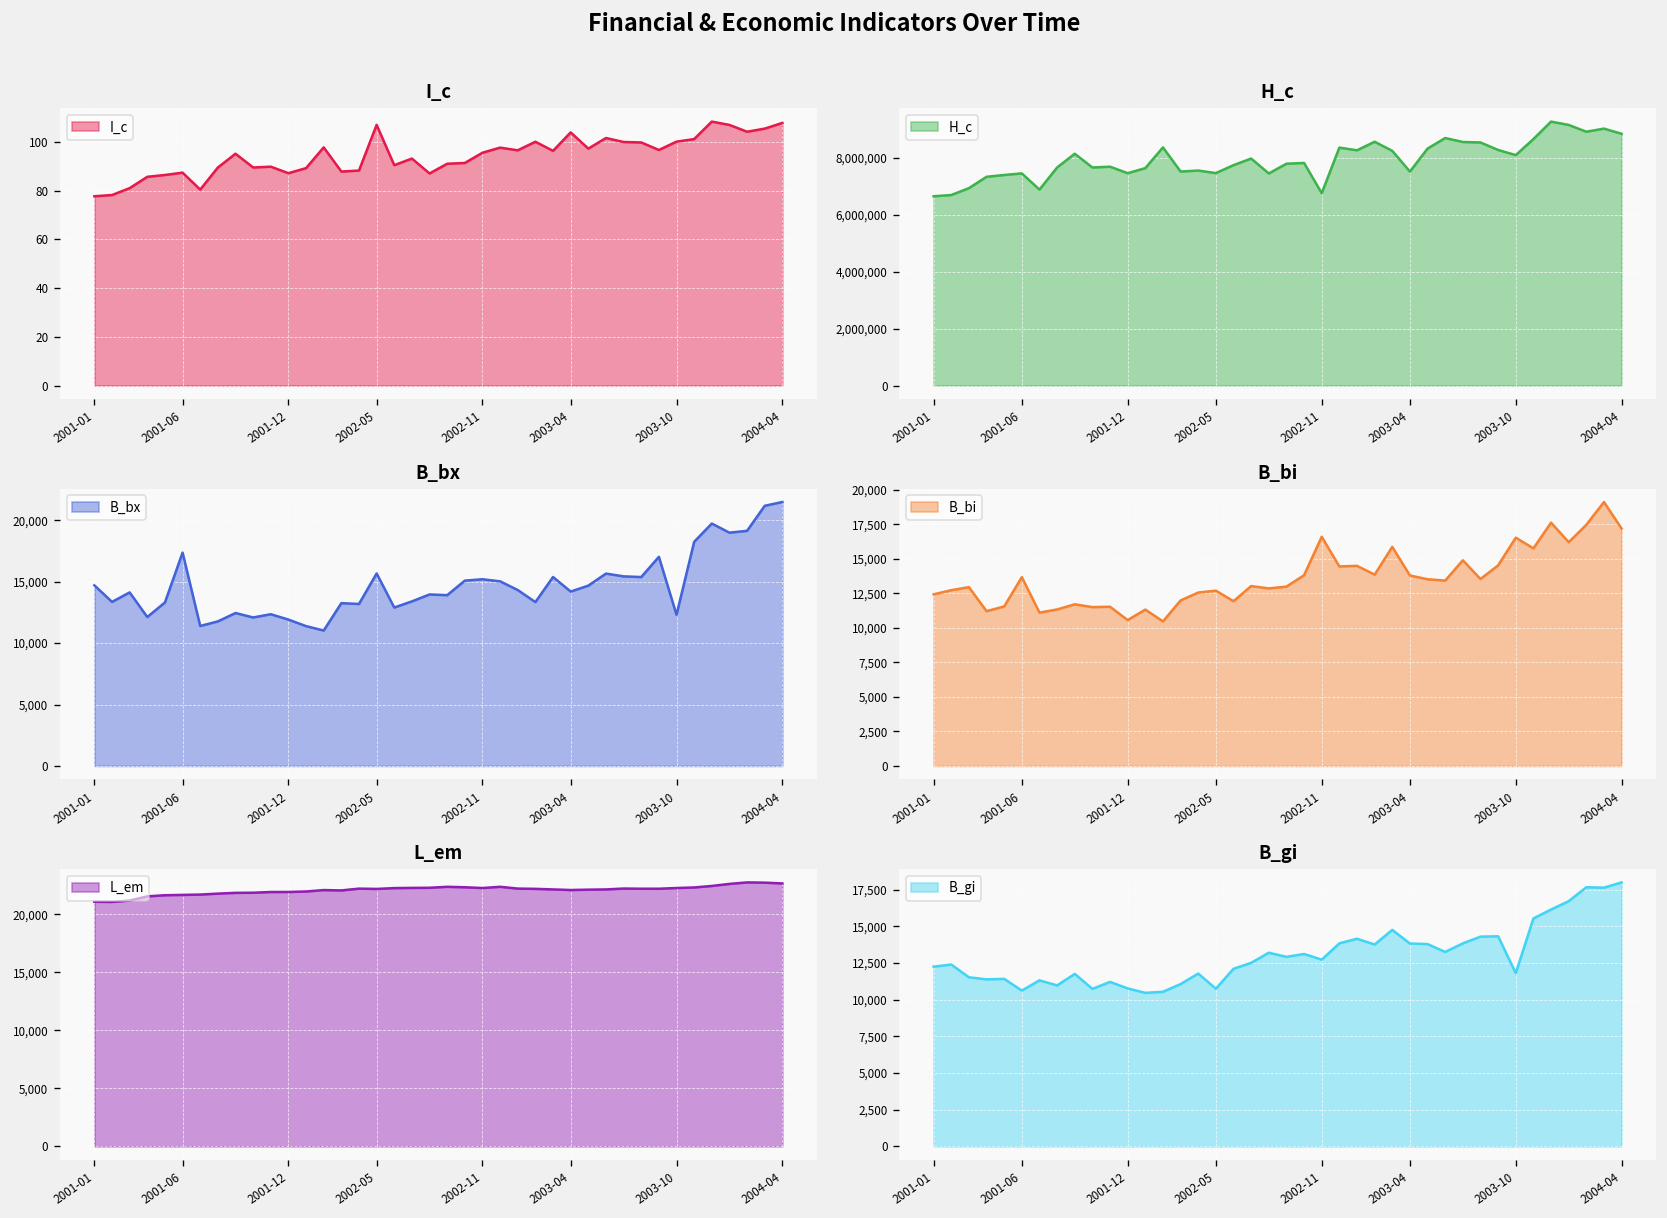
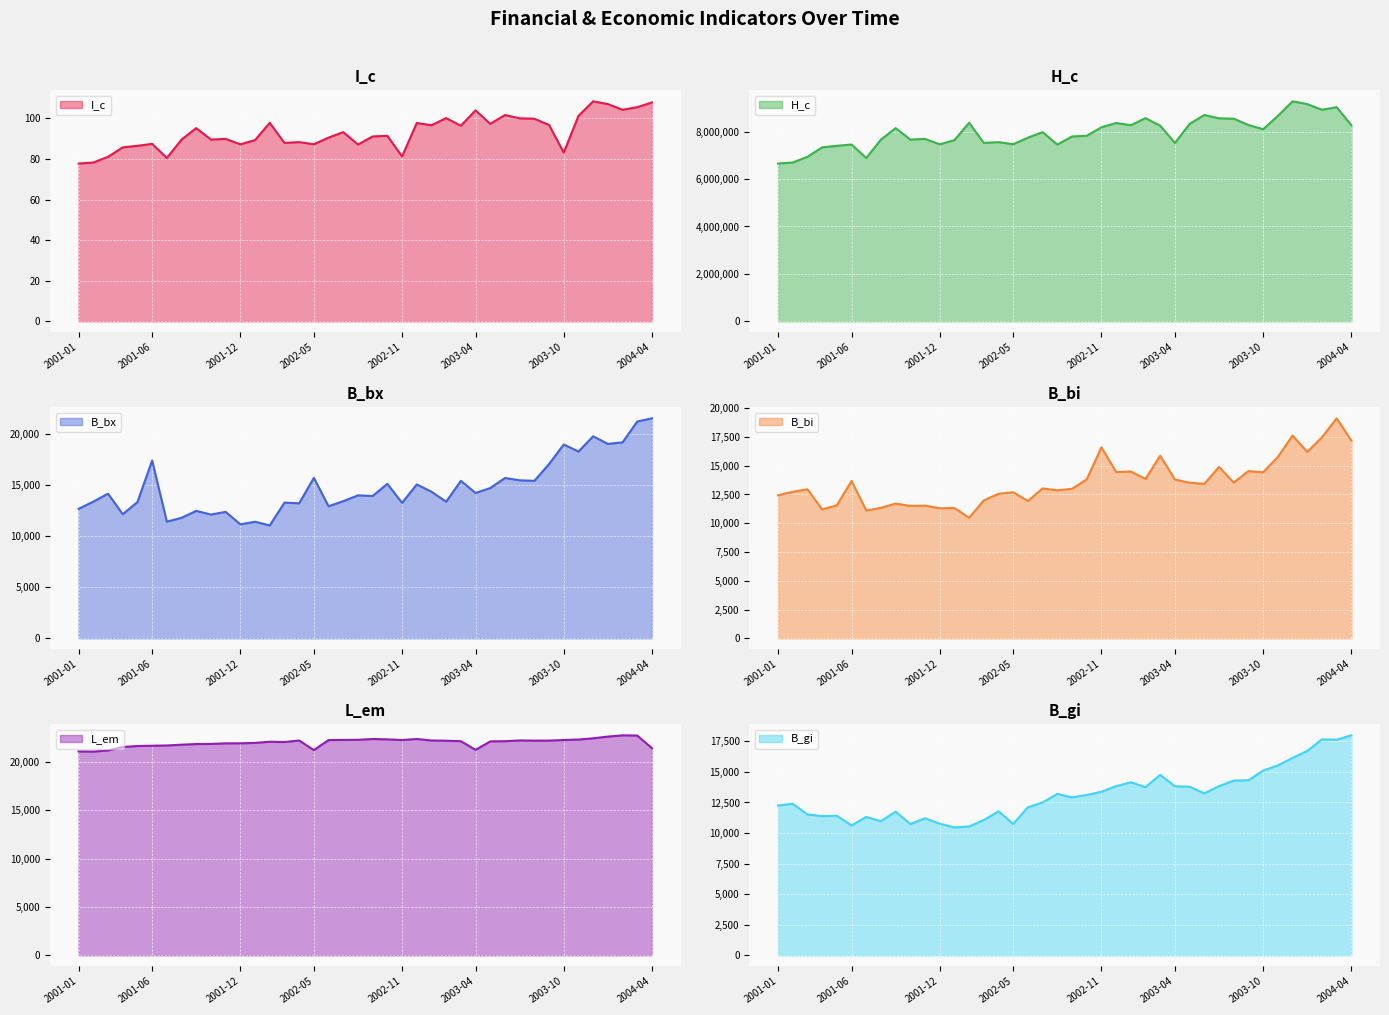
  {
    "I_c": {
      "2001-01": "78",
      "2001-06": "87",
      "2001-12": "87",
-     "2002-05": "107",
-     "2002-11": "96",
+     "2002-05": "87",
+     "2002-11": "81",
      "2003-04": "104",
-     "2003-10": "100",
+     "2003-10": "83",
      "2004-04": "108"
    },
    "H_c": {
      "2001-01": "6,700,000",
      "2001-06": "7,500,000",
      "2001-12": "7,500,000",
      "2002-05": "7,500,000",
-     "2002-11": "6,800,000",
+     "2002-11": "8,200,000",
      "2003-04": "7,500,000",
      "2003-10": "8,100,000",
-     "2004-04": "8,900,000"
+     "2004-04": "8,300,000"
    },
    "B_bx": {
-     "2001-01": "14,700",
+     "2001-01": "12,600",
      "2001-06": "17,400",
-     "2001-12": "11,900",
+     "2001-12": "11,100",
      "2002-05": "15,700",
-     "2002-11": "15,200",
+     "2002-11": "13,200",
      "2003-04": "14,200",
-     "2003-10": "12,300",
+     "2003-10": "18,900",
      "2004-04": "21,500"
    },
    "B_bi": {
      "2001-01": "12,400",
      "2001-06": "13,700",
-     "2001-12": "10,600",
+     "2001-12": "11,300",
      "2002-05": "12,700",
      "2002-11": "16,600",
      "2003-04": "13,800",
-     "2003-10": "16,500",
+     "2003-10": "14,400",
      "2004-04": "17,200"
    },
    "L_em": {
      "2001-01": "21,000",
      "2001-06": "22,000",
      "2001-12": "22,000",
-     "2002-05": "22,000",
+     "2002-05": "21,000",
      "2002-11": "22,000",
-     "2003-04": "22,000",
+     "2003-04": "21,000",
      "2003-10": "22,000",
-     "2004-04": "23,000"
+     "2004-04": "21,000"
    },
    "B_gi": {
      "2001-01": "12,300",
      "2001-06": "10,600",
      "2001-12": "10,800",
      "2002-05": "10,700",
-     "2002-11": "12,700",
+     "2002-11": "13,400",
      "2003-04": "13,800",
-     "2003-10": "11,800",
+     "2003-10": "15,100",
      "2004-04": "18,000"
    }
  }
